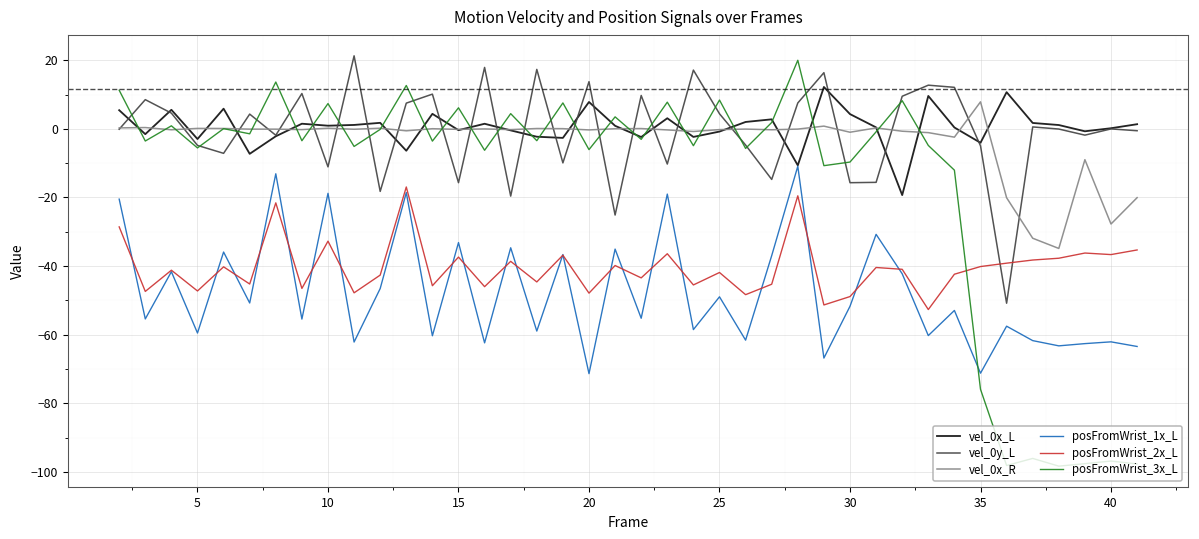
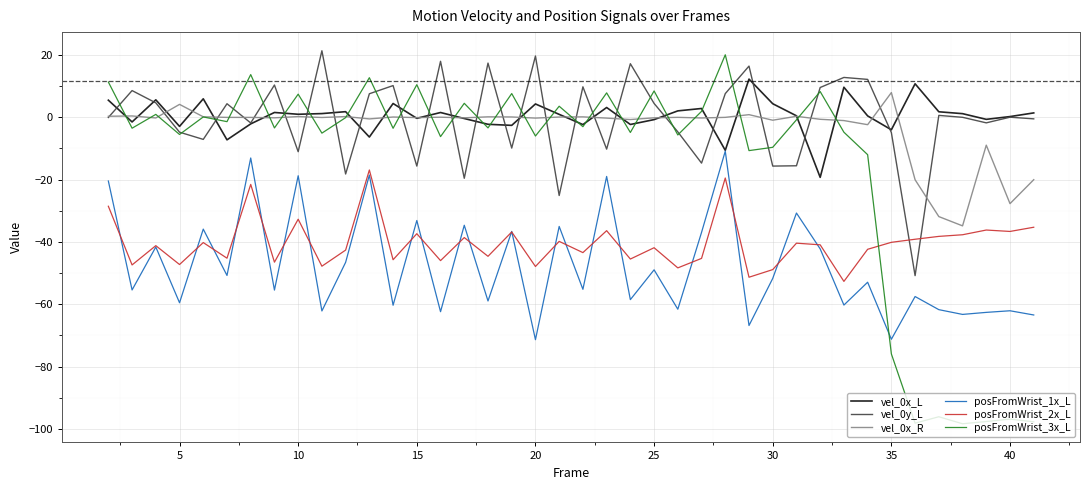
  {
    "vel_0x_L": {
      "5": -3,
-     "20": 8,
+     "20": 4,
      "30": 4,
      "35": -4
    },
    "vel_0y_L": {
      "10": -11,
      "15": -16,
-     "20": 14,
+     "20": 20,
      "25": 4,
      "30": -16,
      "35": -5
    },
    "vel_0x_R": {
-     "5": 0,
+     "5": 4,
      "20": 0,
      "30": -1,
      "35": 8,
      "40": -28
    },
    "posFromWrist_1x_L": {
      "5": -60,
      "10": -19,
      "15": -33,
      "20": -71,
      "25": -49,
      "30": -52,
      "35": -71,
      "40": -62
    },
    "posFromWrist_2x_L": {
      "5": -47,
      "10": -33,
      "15": -37,
      "20": -48,
      "25": -42,
      "30": -49,
      "35": -40,
      "40": -37
    },
    "posFromWrist_3x_L": {
      "10": 7,
-     "15": 6,
+     "15": 10,
      "20": -6,
      "25": 8,
      "30": -10,
      "35": -76
    }
  }
